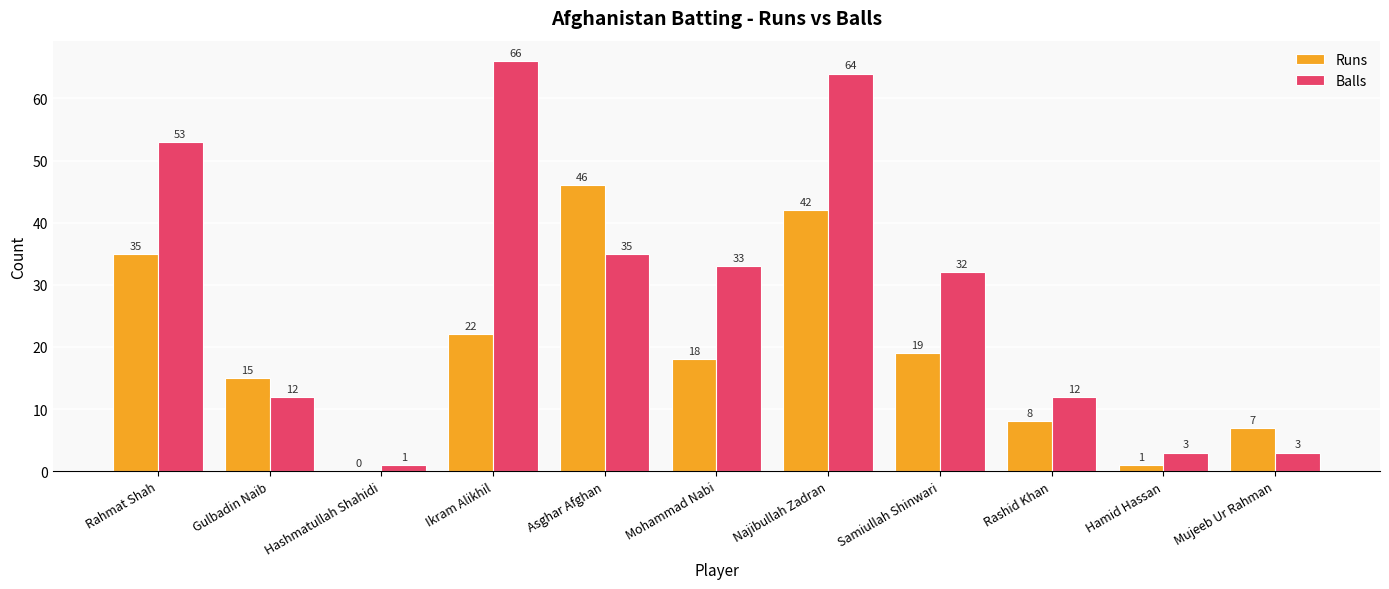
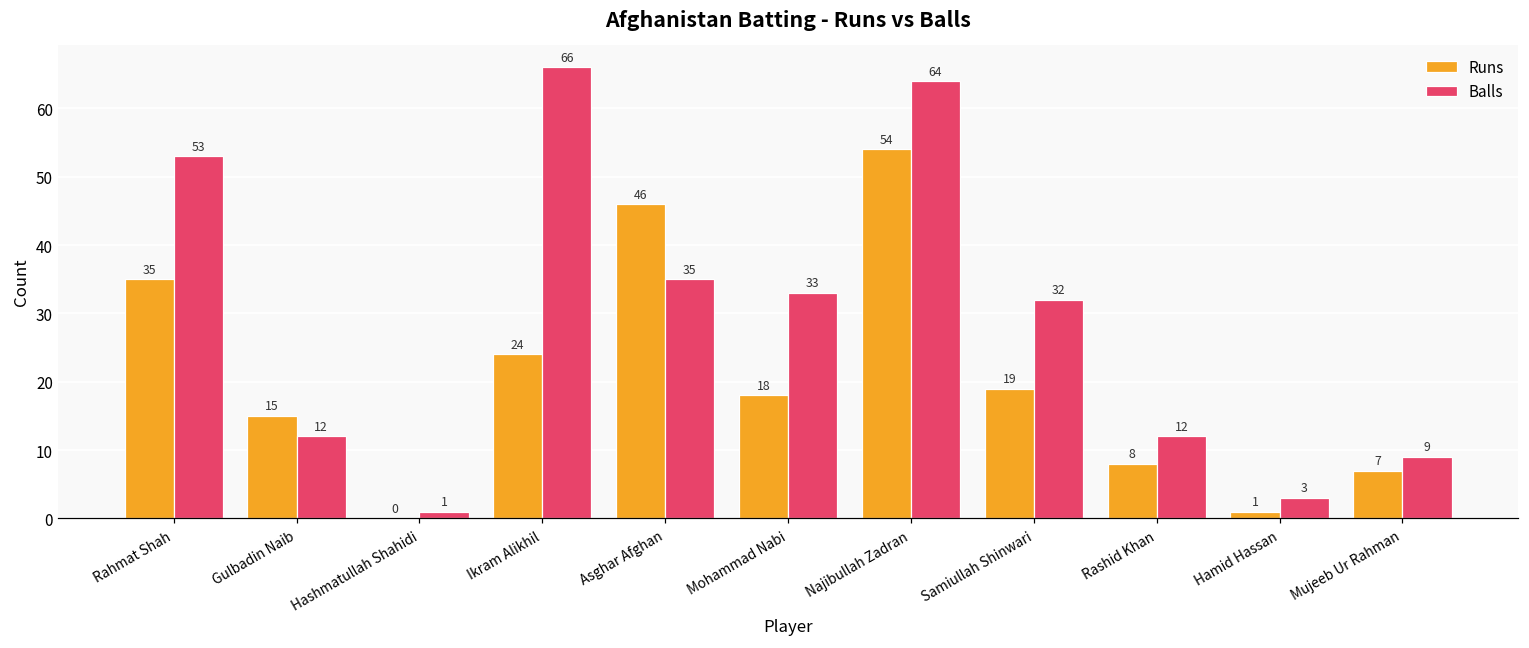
  {
    "Runs": {
      "Rahmat Shah": 35,
      "Gulbadin Naib": 15,
      "Hashmatullah Shahidi": 0,
-     "Ikram Alikhil": 22,
+     "Ikram Alikhil": 24,
      "Asghar Afghan": 46,
      "Mohammad Nabi": 18,
-     "Najibullah Zadran": 42,
+     "Najibullah Zadran": 54,
      "Samiullah Shinwari": 19,
      "Rashid Khan": 8,
      "Hamid Hassan": 1,
      "Mujeeb Ur Rahman": 7
    },
    "Balls": {
      "Rahmat Shah": 53,
      "Gulbadin Naib": 12,
      "Hashmatullah Shahidi": 1,
      "Ikram Alikhil": 66,
      "Asghar Afghan": 35,
      "Mohammad Nabi": 33,
      "Najibullah Zadran": 64,
      "Samiullah Shinwari": 32,
      "Rashid Khan": 12,
      "Hamid Hassan": 3,
-     "Mujeeb Ur Rahman": 3
+     "Mujeeb Ur Rahman": 9
    }
  }
